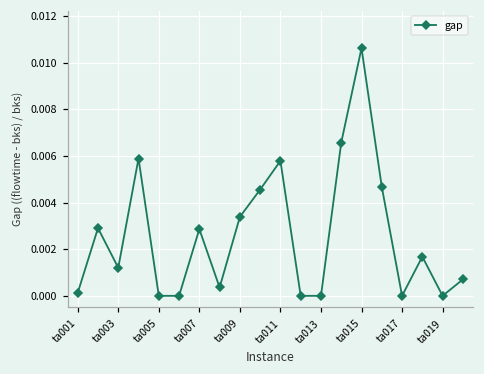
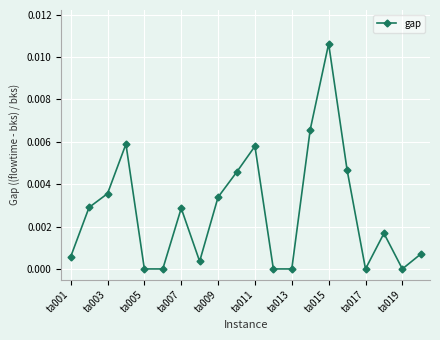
  {
-   "ta001": 0.0001,
-   "ta003": 0.0012,
+   "ta001": 0.0006,
+   "ta003": 0.0036,
    "ta005": 0.0000,
    "ta007": 0.0029,
    "ta009": 0.0034,
    "ta011": 0.0058,
    "ta013": 0.0000,
    "ta015": 0.0106,
    "ta017": 0.0000,
    "ta019": 0.0000
  }
